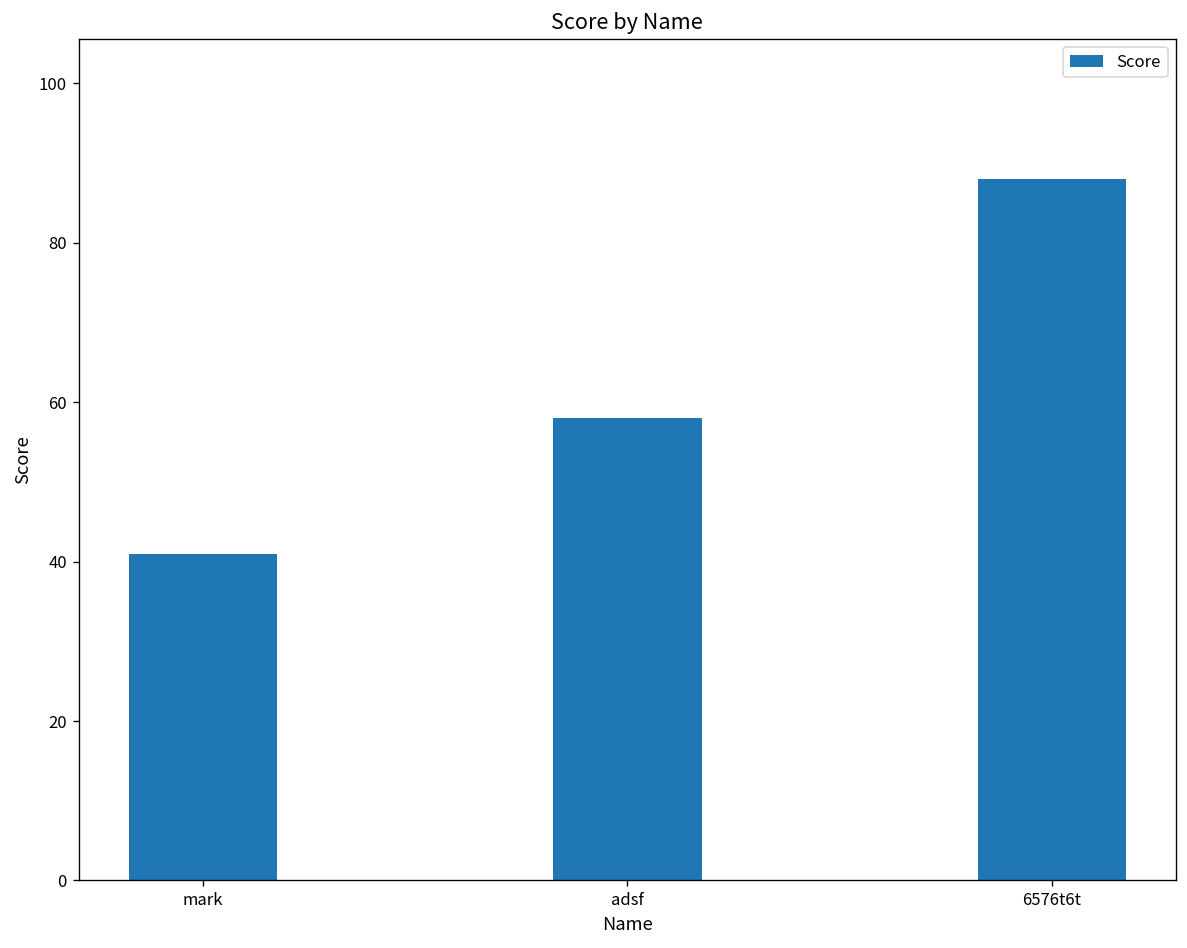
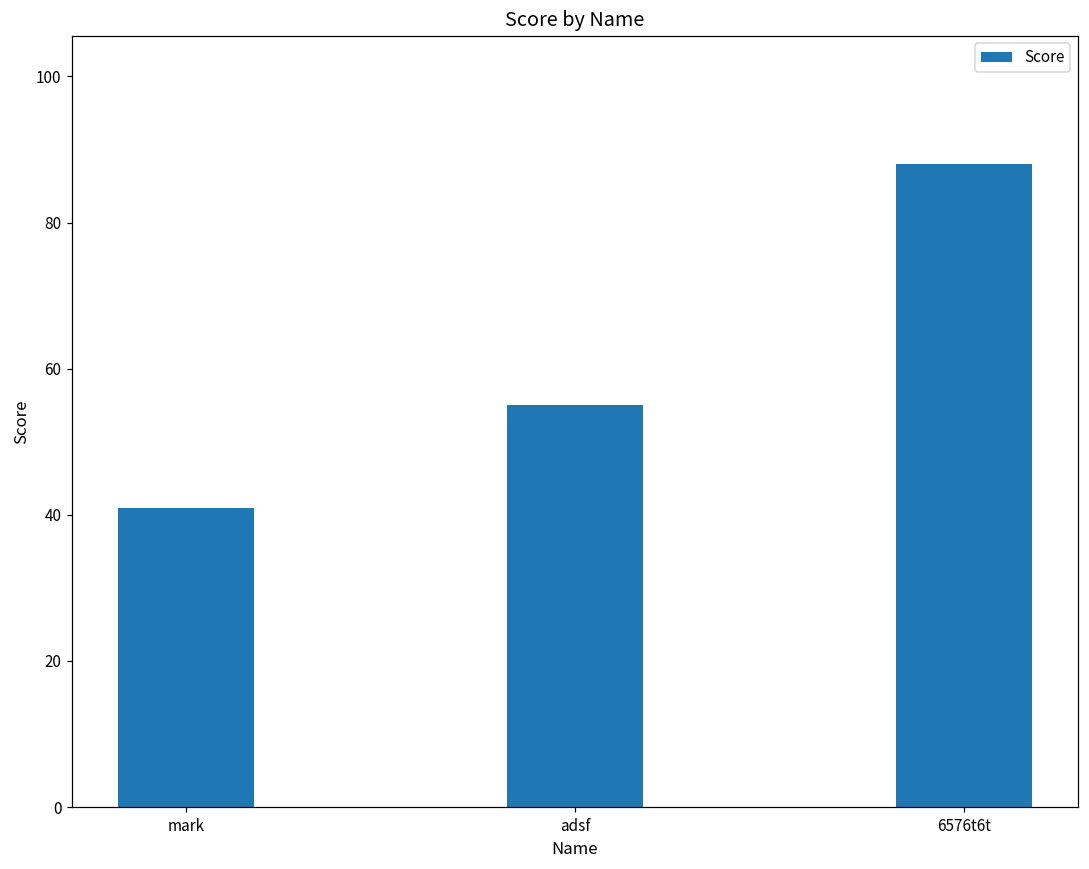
  {
    "mark": 41,
-   "adsf": 58,
+   "adsf": 55,
    "6576t6t": 88
  }
